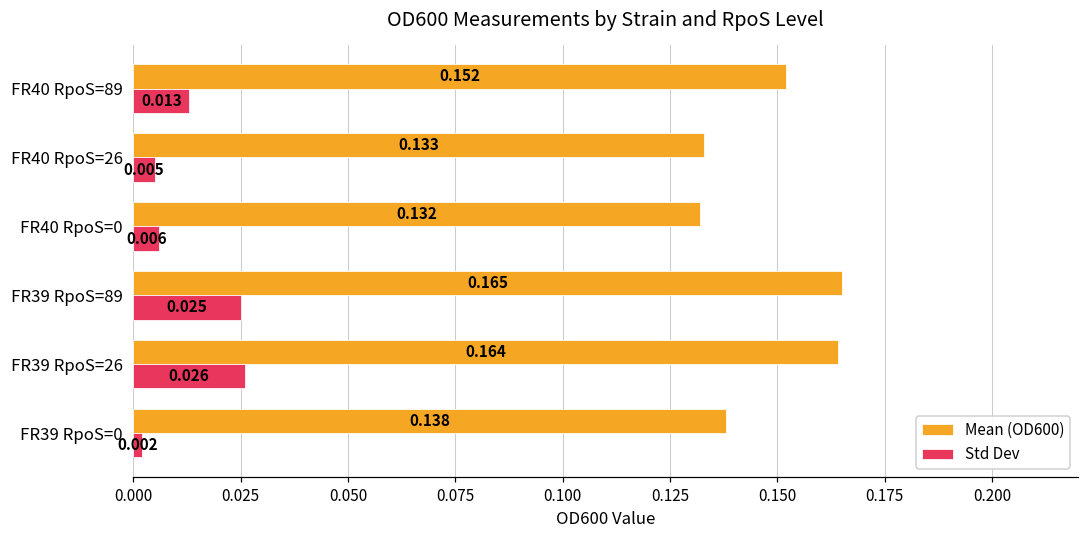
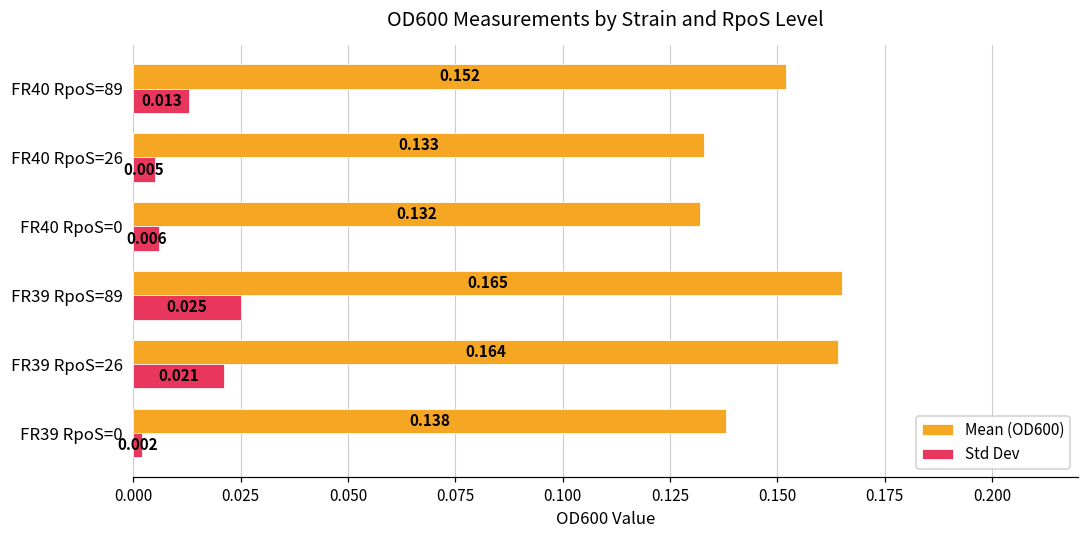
  {
    "Mean (OD600)": {
      "FR40 RpoS=89": 0.152,
      "FR40 RpoS=26": 0.133,
      "FR40 RpoS=0": 0.132,
      "FR39 RpoS=89": 0.165,
      "FR39 RpoS=26": 0.164,
      "FR39 RpoS=0": 0.138
    },
    "Std Dev": {
      "FR40 RpoS=89": 0.013,
      "FR40 RpoS=26": 0.005,
      "FR40 RpoS=0": 0.006,
      "FR39 RpoS=89": 0.025,
-     "FR39 RpoS=26": 0.026,
+     "FR39 RpoS=26": 0.021,
      "FR39 RpoS=0": 0.002
    }
  }
